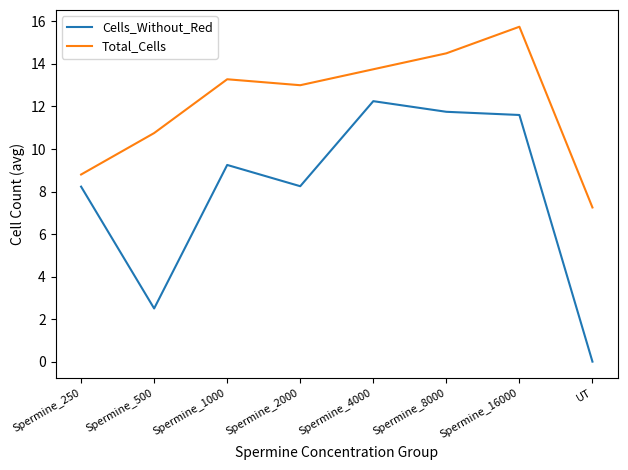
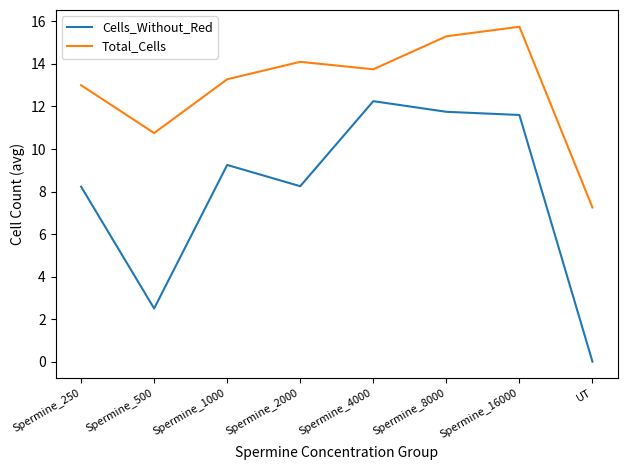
  {
    "Cells_Without_Red": {
      "Spermine_250": 8.2,
      "Spermine_500": 2.5,
      "Spermine_1000": 9.3,
      "Spermine_2000": 8.3,
      "Spermine_4000": 12.3,
      "Spermine_8000": 11.8,
      "Spermine_16000": 11.6,
      "UT": 0.0
    },
    "Total_Cells": {
-     "Spermine_250": 8.8,
+     "Spermine_250": 13.0,
      "Spermine_500": 10.8,
      "Spermine_1000": 13.3,
-     "Spermine_2000": 13.0,
+     "Spermine_2000": 14.1,
      "Spermine_4000": 13.8,
-     "Spermine_8000": 14.5,
+     "Spermine_8000": 15.3,
      "Spermine_16000": 15.8,
      "UT": 7.3
    }
  }
